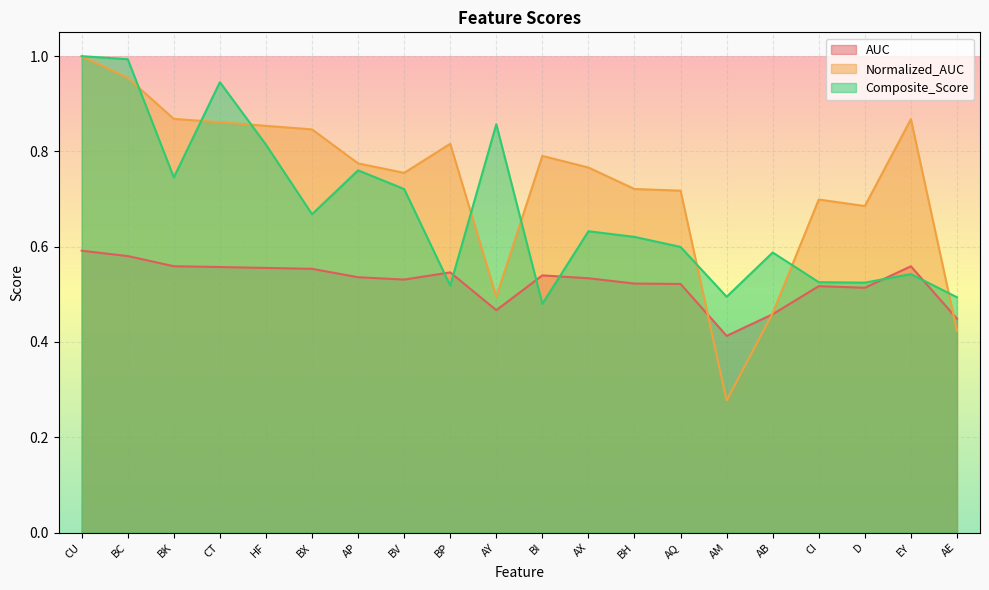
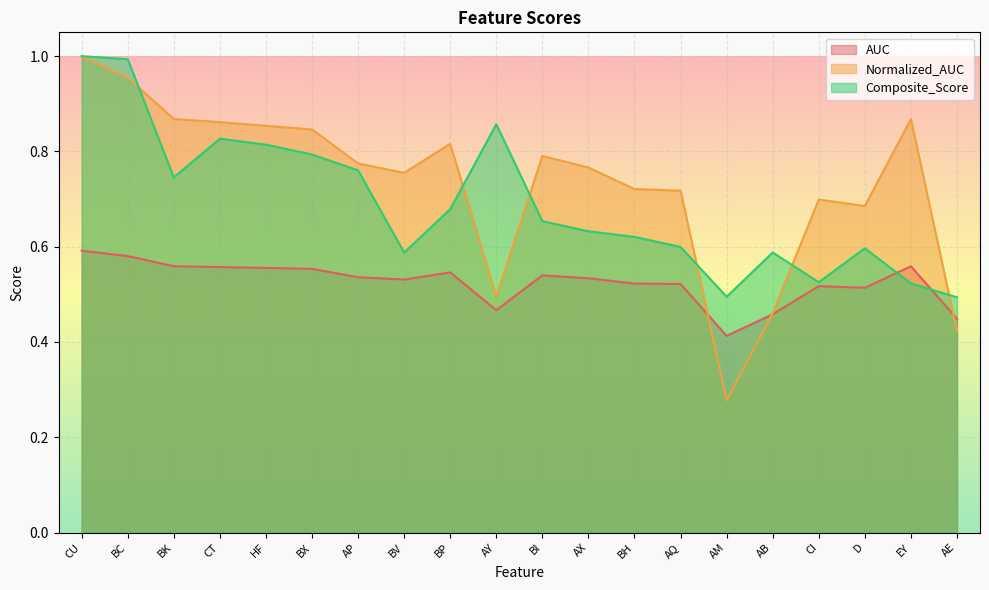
  {
    "Composite_Score": {
      "BC": 0.99,
      "BK": 0.75,
-     "CT": 0.95,
+     "CT": 0.83,
      "HF": 0.81,
-     "BX": 0.67,
+     "BX": 0.79,
      "AP": 0.76,
-     "BV": 0.72,
-     "BP": 0.52,
+     "BV": 0.59,
+     "BP": 0.68,
      "AY": 0.86,
-     "BI": 0.48,
+     "BI": 0.65,
      "AX": 0.63,
      "BH": 0.62,
      "AQ": 0.60,
      "AM": 0.49,
      "AB": 0.59,
      "CI": 0.53,
-     "D": 0.52,
-     "EY": 0.54,
+     "D": 0.60,
+     "EY": 0.52,
      "AE": 0.49
    }
  }
